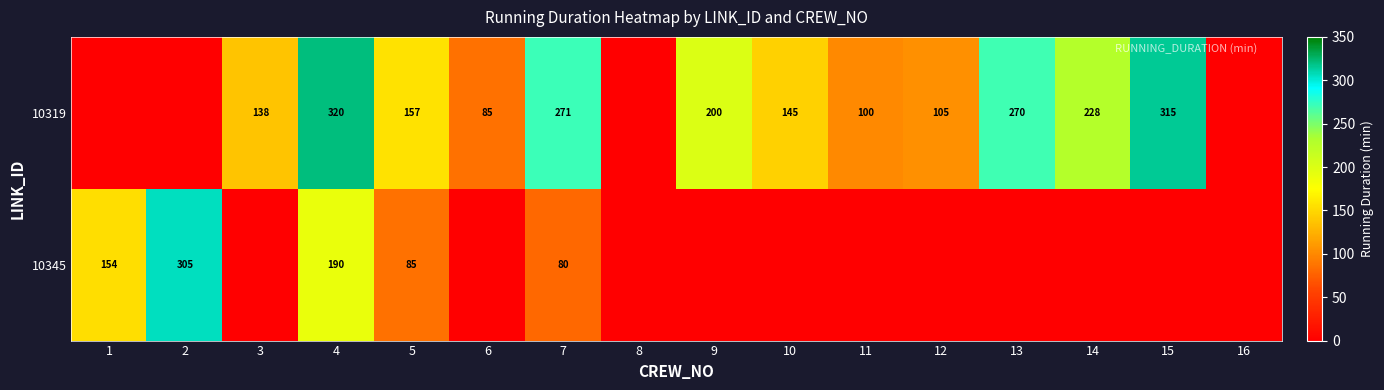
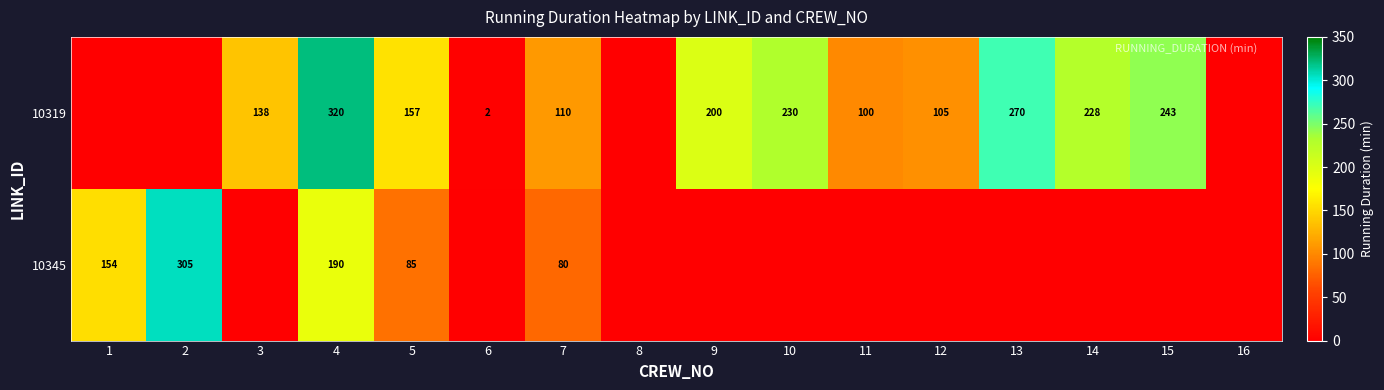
  {
    "10319": {
      "3": 138,
      "4": 320,
      "5": 157,
-     "6": 85,
-     "7": 271,
+     "6": 2,
+     "7": 110,
      "9": 200,
-     "10": 145,
+     "10": 230,
      "11": 100,
      "12": 105,
      "13": 270,
      "14": 228,
-     "15": 315
+     "15": 243
    },
    "10345": {
      "1": 154,
      "2": 305,
      "4": 190,
      "5": 85,
      "7": 80
    }
  }
